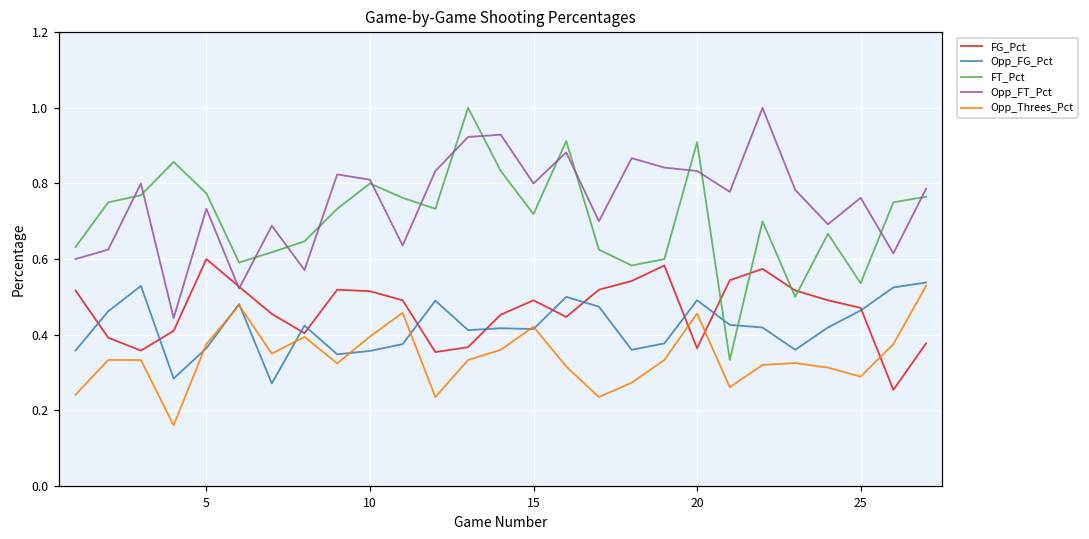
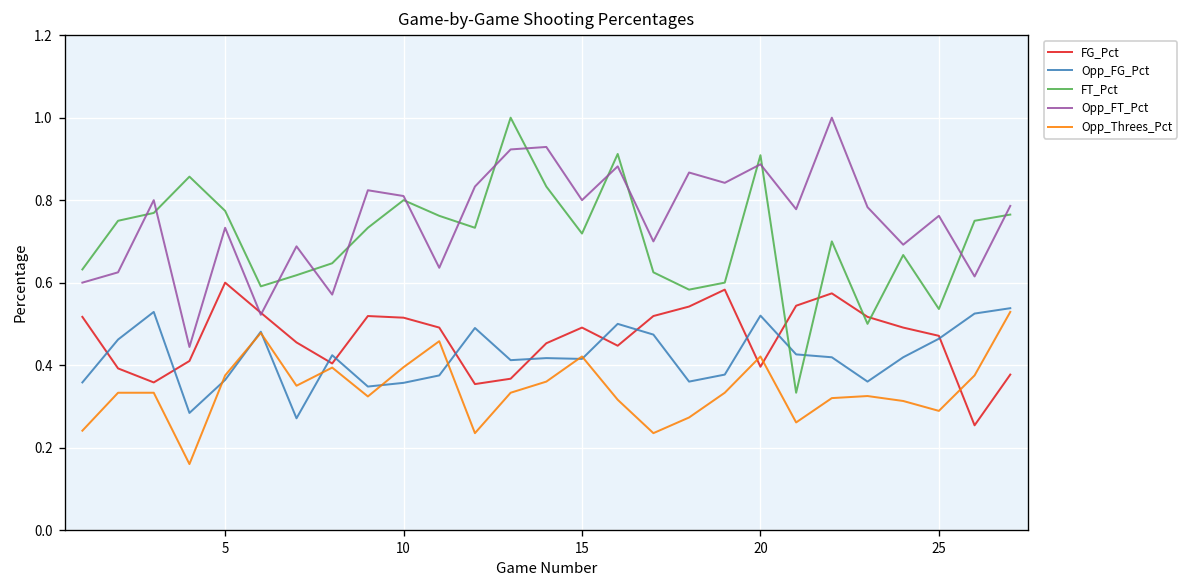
  {
    "FG_Pct": {
      "5": 0.60,
      "10": 0.52,
      "15": 0.49,
-     "20": 0.36
+     "20": 0.40
    },
    "Opp_FG_Pct": {
      "5": 0.36,
      "10": 0.36,
-     "20": 0.49
+     "20": 0.52
    },
    "FT_Pct": {
      "5": 0.77,
      "10": 0.80,
      "15": 0.72,
      "20": 0.91,
      "25": 0.54
    },
    "Opp_FT_Pct": {
      "5": 0.73,
      "10": 0.81,
      "15": 0.80,
-     "20": 0.83,
+     "20": 0.89,
      "25": 0.76
    },
    "Opp_Threes_Pct": {
      "5": 0.38,
      "10": 0.40,
-     "20": 0.46,
+     "20": 0.42,
      "25": 0.29
    }
  }
